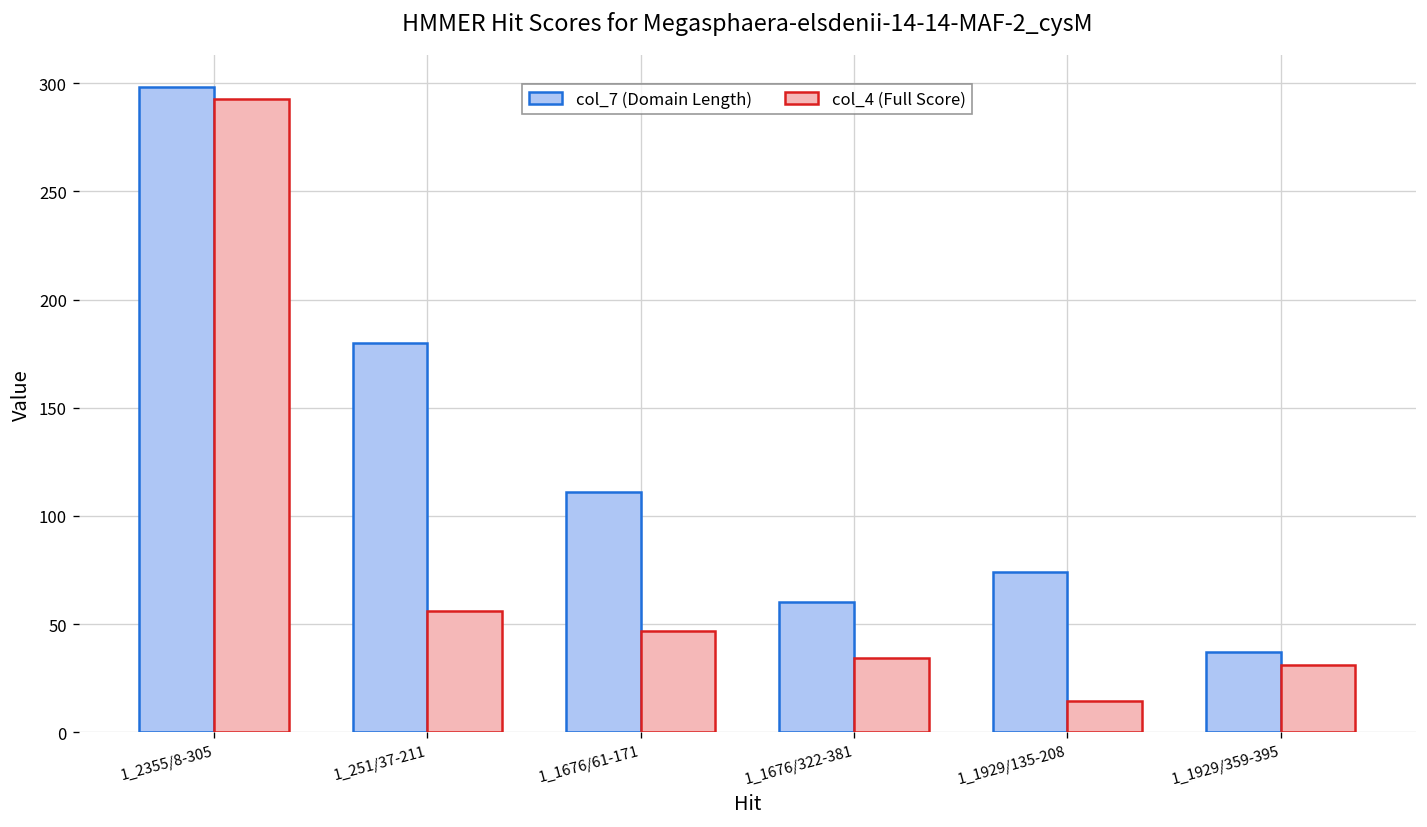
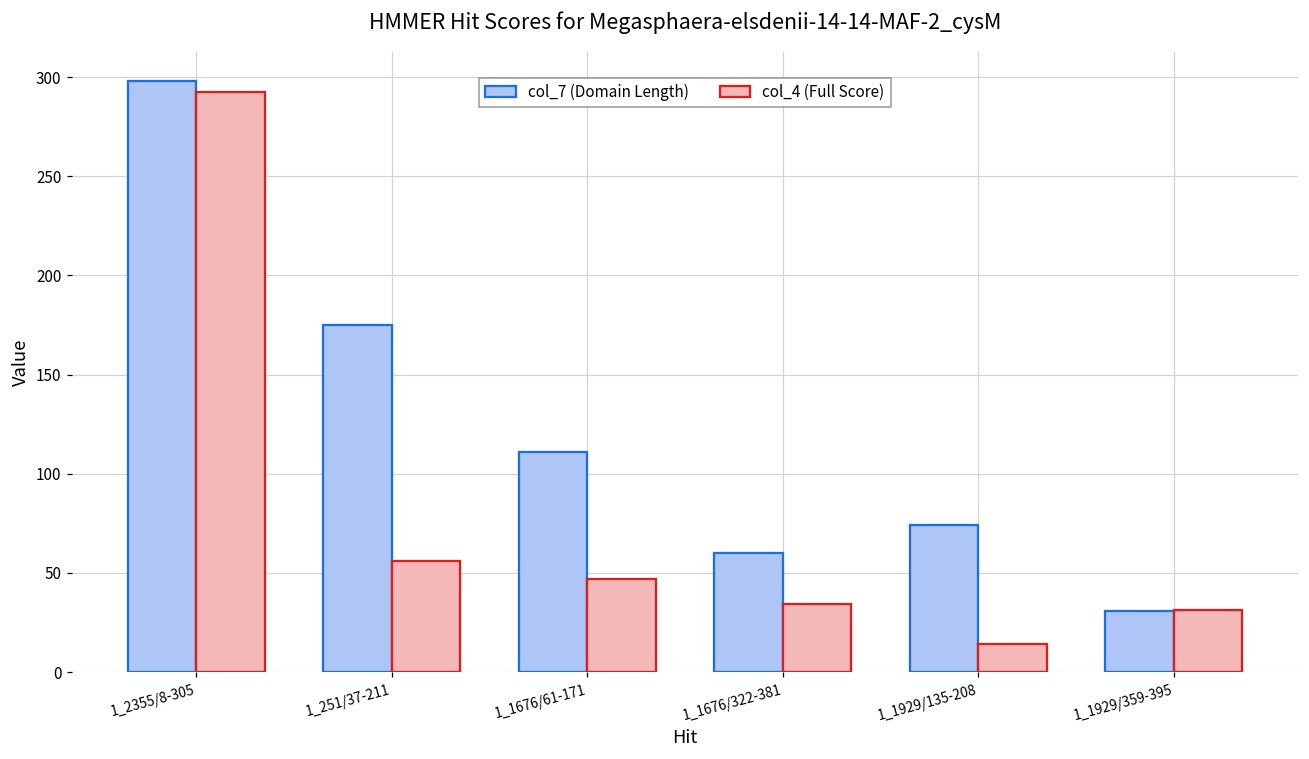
  {
    "col_7 (Domain Length)": {
      "1_2355/8-305": 298,
-     "1_251/37-211": 180,
+     "1_251/37-211": 175,
      "1_1676/61-171": 111,
      "1_1676/322-381": 60,
      "1_1929/135-208": 74,
-     "1_1929/359-395": 37
+     "1_1929/359-395": 31
    },
    "col_4 (Full Score)": {
      "1_2355/8-305": 293,
      "1_251/37-211": 56,
      "1_1676/61-171": 47,
      "1_1676/322-381": 34,
      "1_1929/135-208": 14,
      "1_1929/359-395": 31
    }
  }
